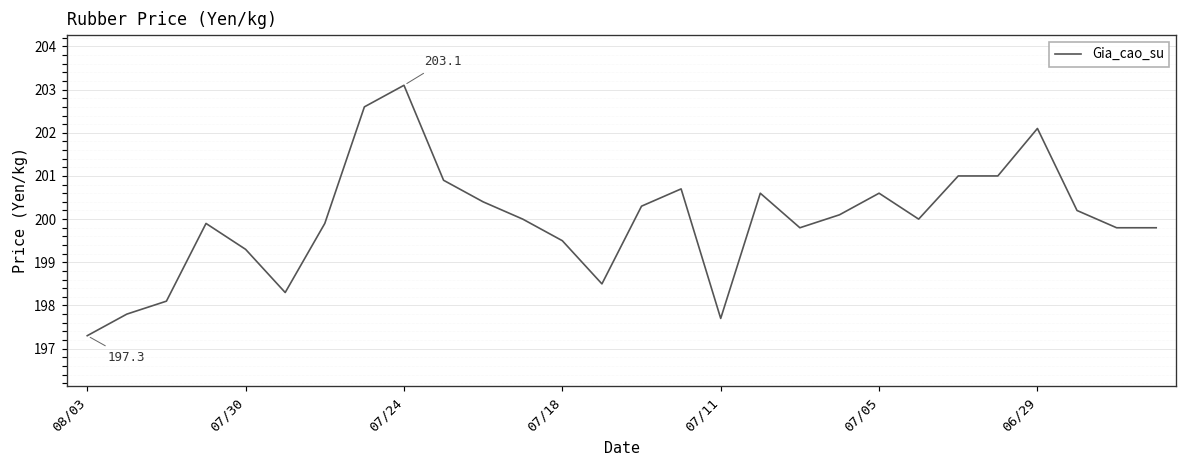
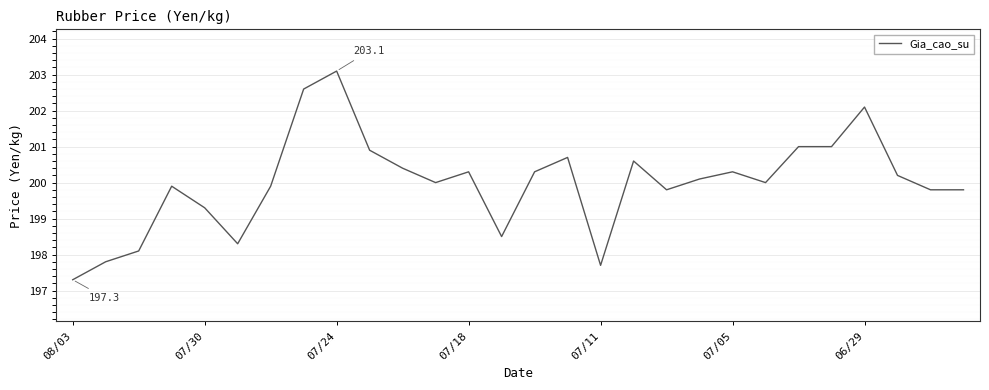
  {
    "07/30": 199.3,
-   "07/18": 199.5,
+   "07/18": 200.3,
    "07/11": 197.7,
-   "07/05": 200.6,
+   "07/05": 200.3,
    "06/29": 202.1
  }
